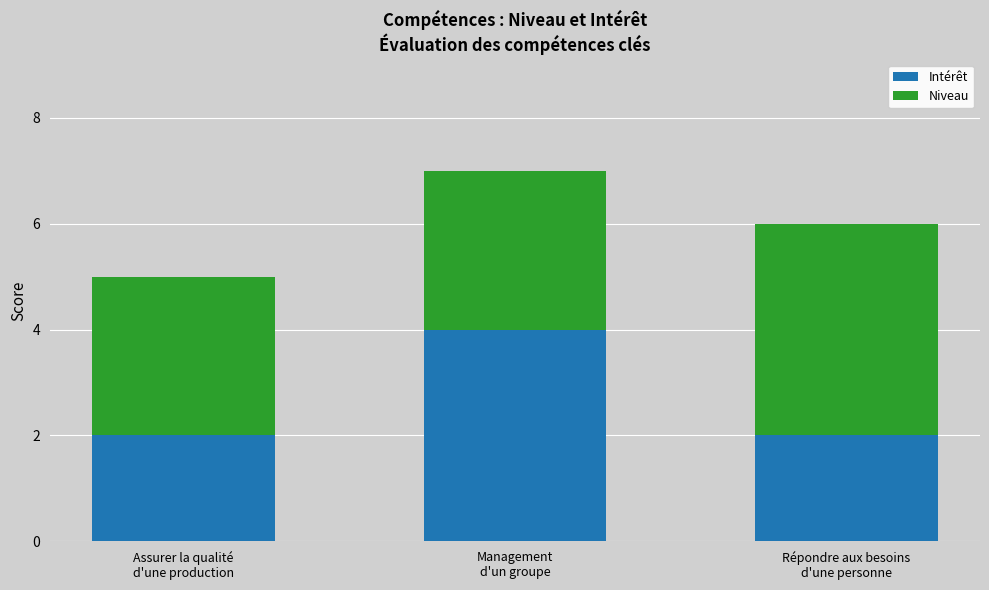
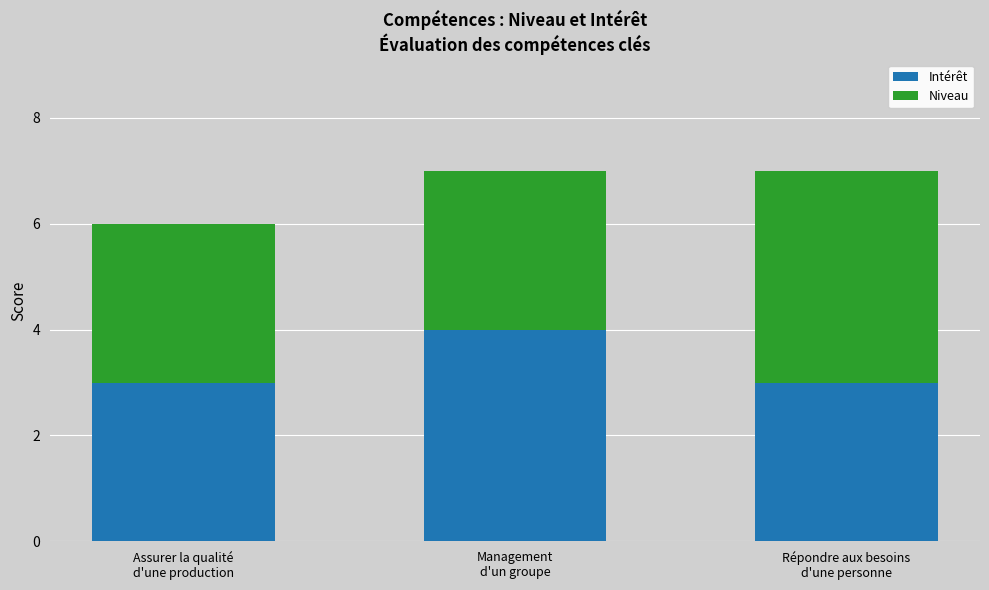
  {
    "Intérêt": {
-     "Assurer la qualité d'une production": 2,
+     "Assurer la qualité d'une production": 3,
      "Management d'un groupe": 4,
-     "Répondre aux besoins d'une personne": 2
+     "Répondre aux besoins d'une personne": 3
    },
    "Niveau": {
      "Assurer la qualité d'une production": 3,
      "Management d'un groupe": 3,
      "Répondre aux besoins d'une personne": 4
    }
  }
